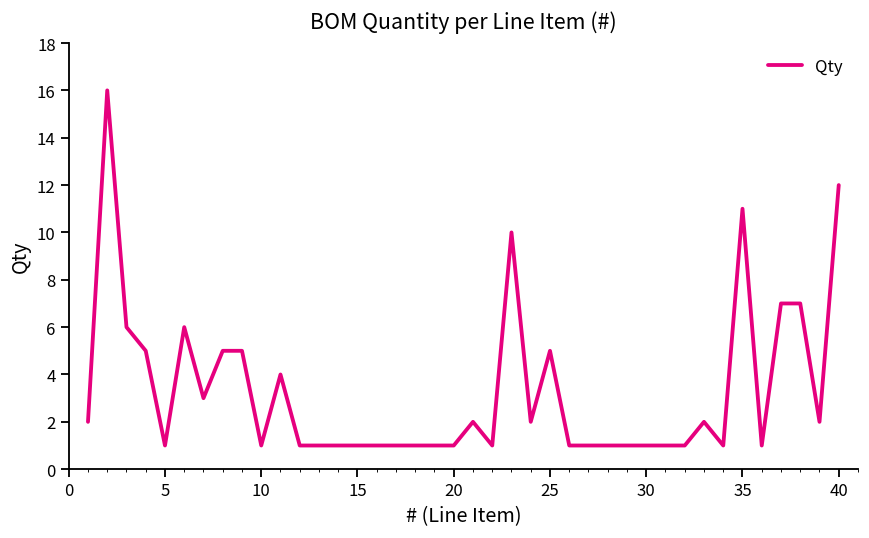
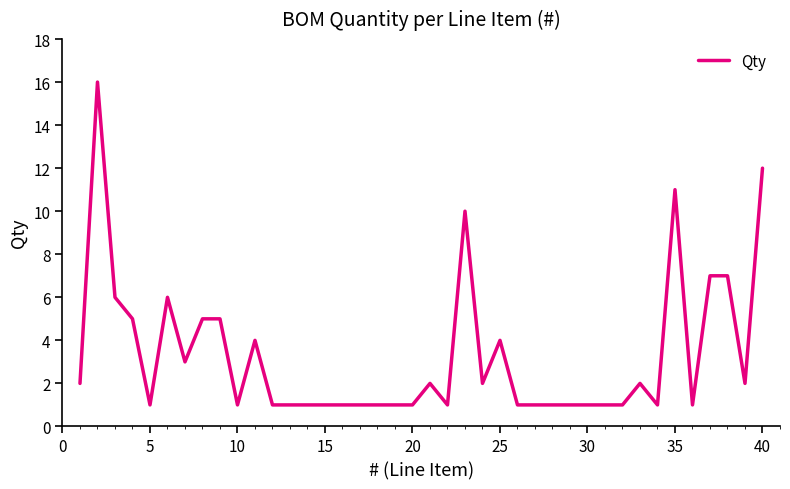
  {
    "5": 1,
    "10": 1,
    "15": 1,
    "20": 1,
-   "25": 5,
+   "25": 4,
    "30": 1,
    "35": 11,
    "40": 12
  }
